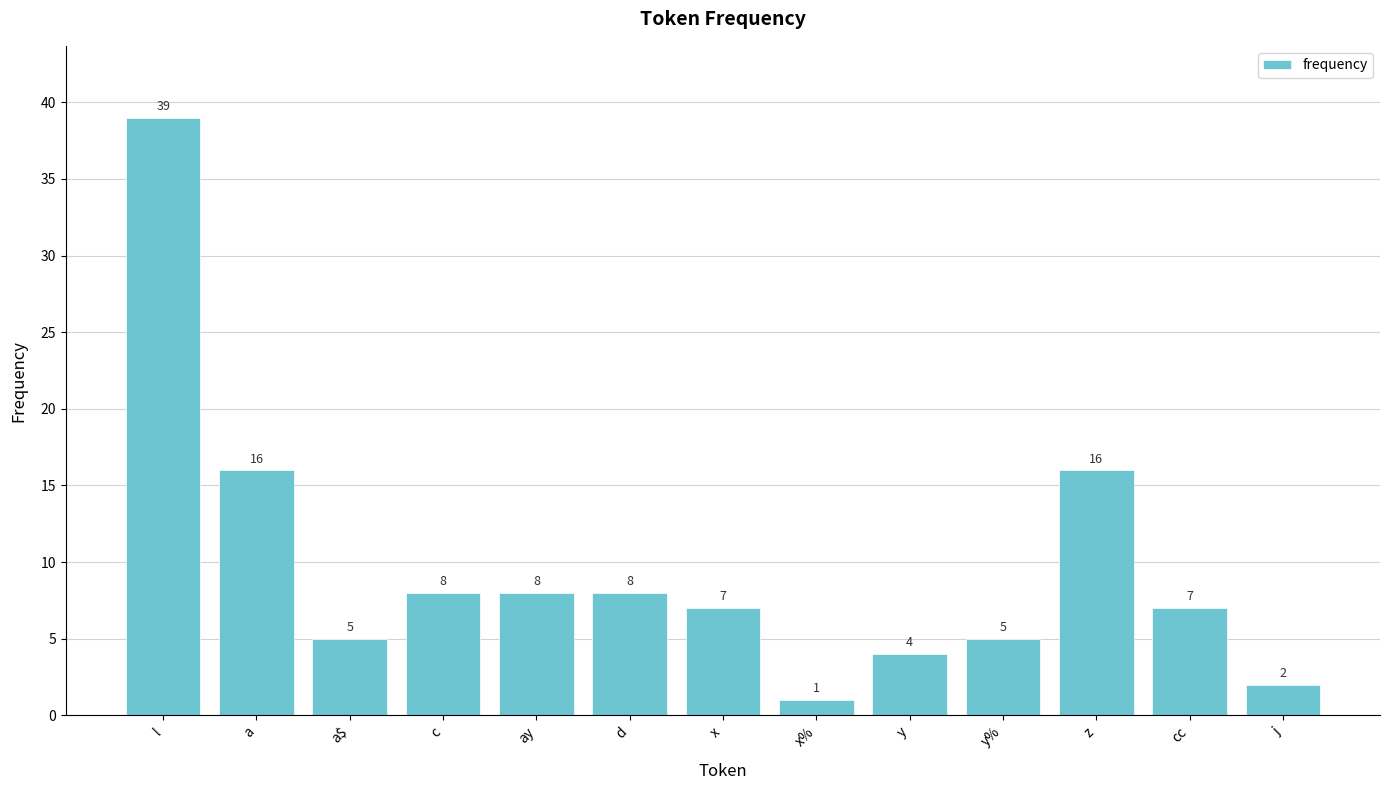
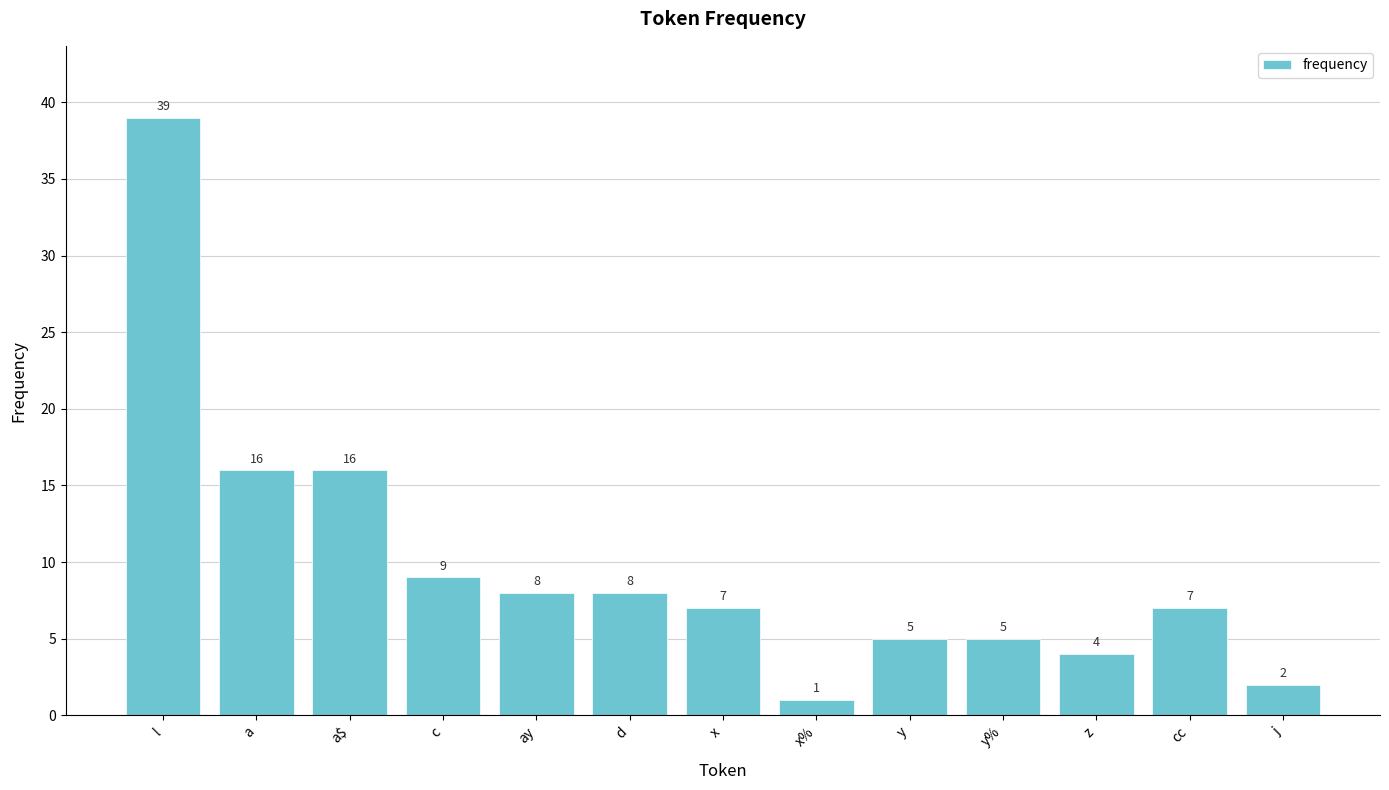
  {
    "l": 39,
    "a": 16,
-   "a$": 5,
-   "c": 8,
+   "a$": 16,
+   "c": 9,
    "ay": 8,
    "d": 8,
    "x": 7,
    "x%": 1,
-   "y": 4,
+   "y": 5,
    "y%": 5,
-   "z": 16,
+   "z": 4,
    "cc": 7,
    "j": 2
  }
